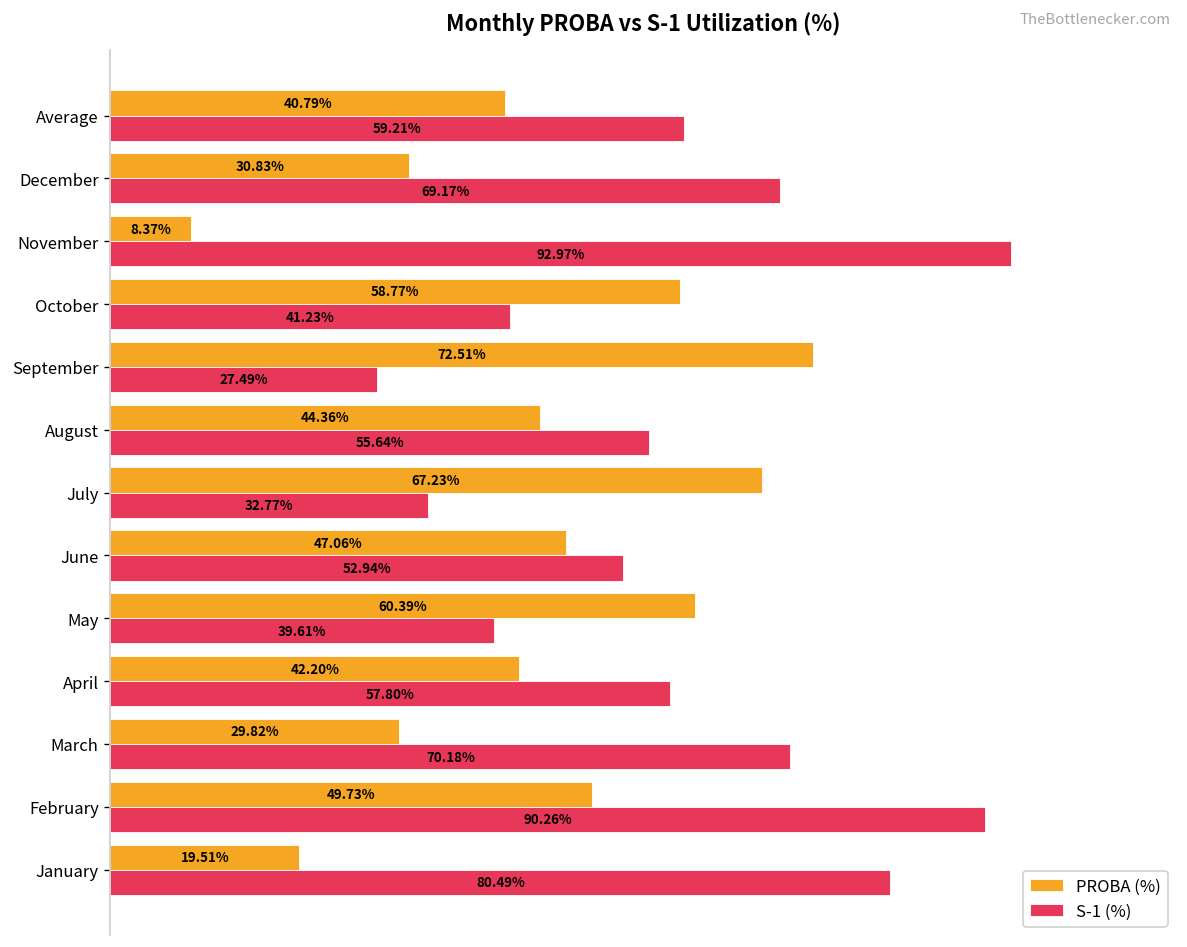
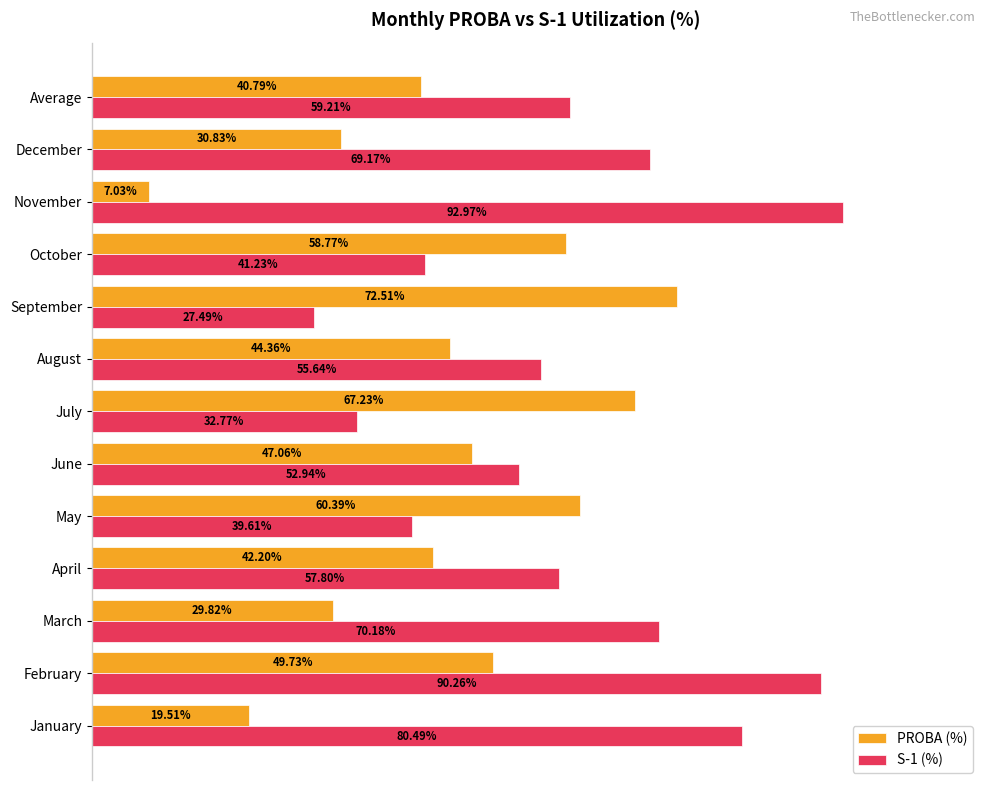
  {
    "PROBA (%)": {
      "Average": "40.79%",
      "December": "30.83%",
-     "November": "8.37%",
+     "November": "7.03%",
      "October": "58.77%",
      "September": "72.51%",
      "August": "44.36%",
      "July": "67.23%",
      "June": "47.06%",
      "May": "60.39%",
      "April": "42.20%",
      "March": "29.82%",
      "February": "49.73%",
      "January": "19.51%"
    },
    "S-1 (%)": {
      "Average": "59.21%",
      "December": "69.17%",
      "November": "92.97%",
      "October": "41.23%",
      "September": "27.49%",
      "August": "55.64%",
      "July": "32.77%",
      "June": "52.94%",
      "May": "39.61%",
      "April": "57.80%",
      "March": "70.18%",
      "February": "90.26%",
      "January": "80.49%"
    }
  }
